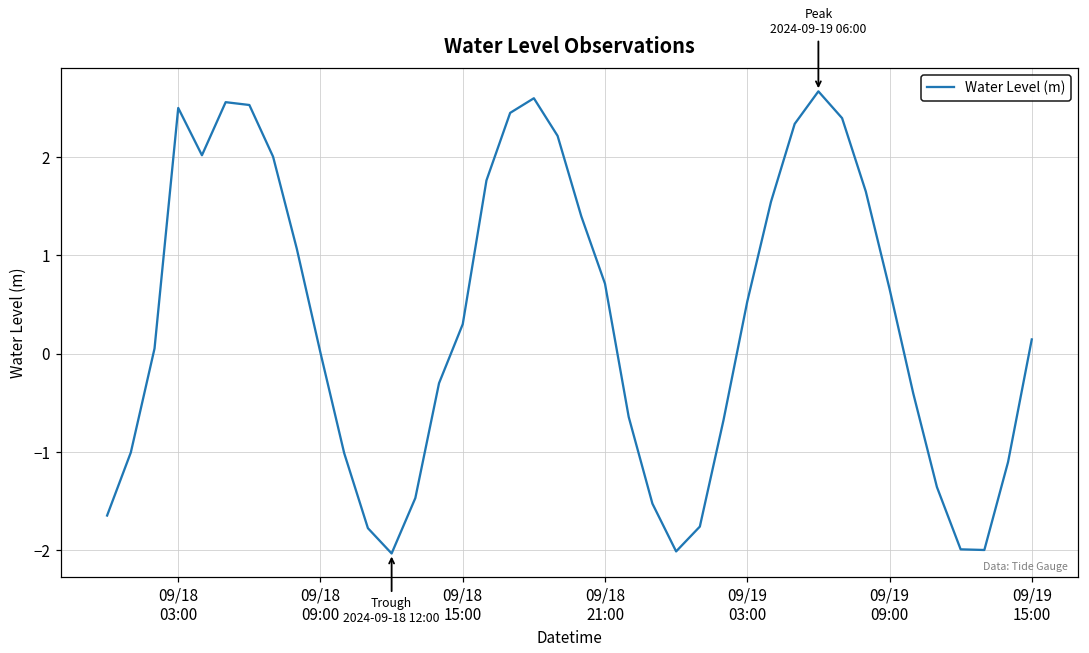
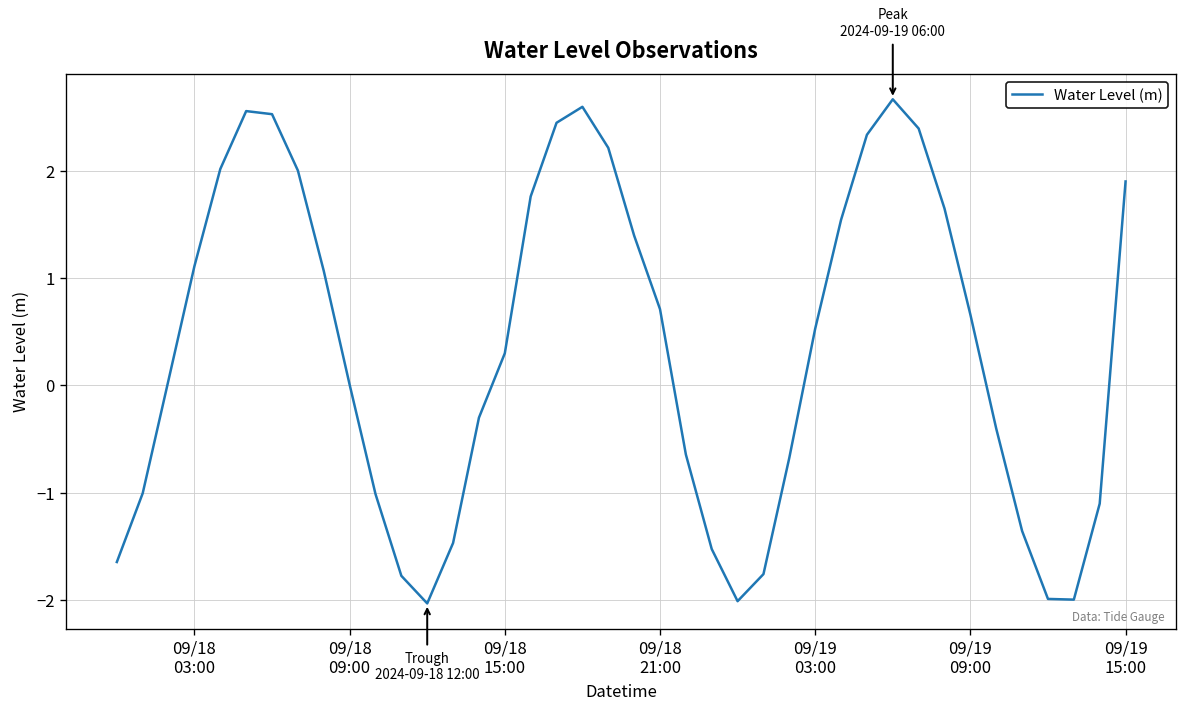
  {
-   "09/18 03:00": 2.5,
+   "09/18 03:00": 1.1,
    "09/18 09:00": 0.0,
    "09/18 15:00": 0.3,
    "09/18 21:00": 0.7,
    "09/19 03:00": 0.5,
    "09/19 09:00": 0.7,
-   "09/19 15:00": 0.1
+   "09/19 15:00": 1.9
  }
